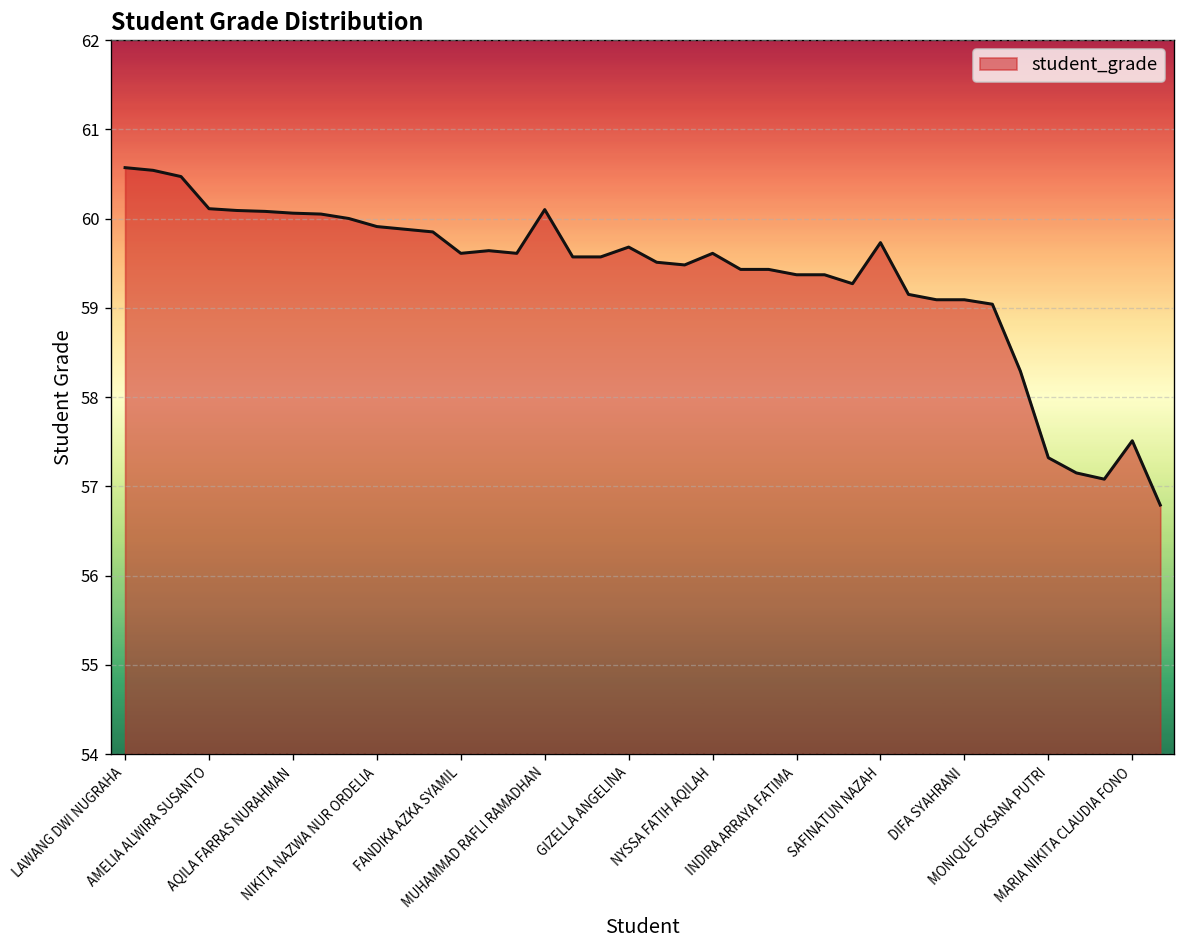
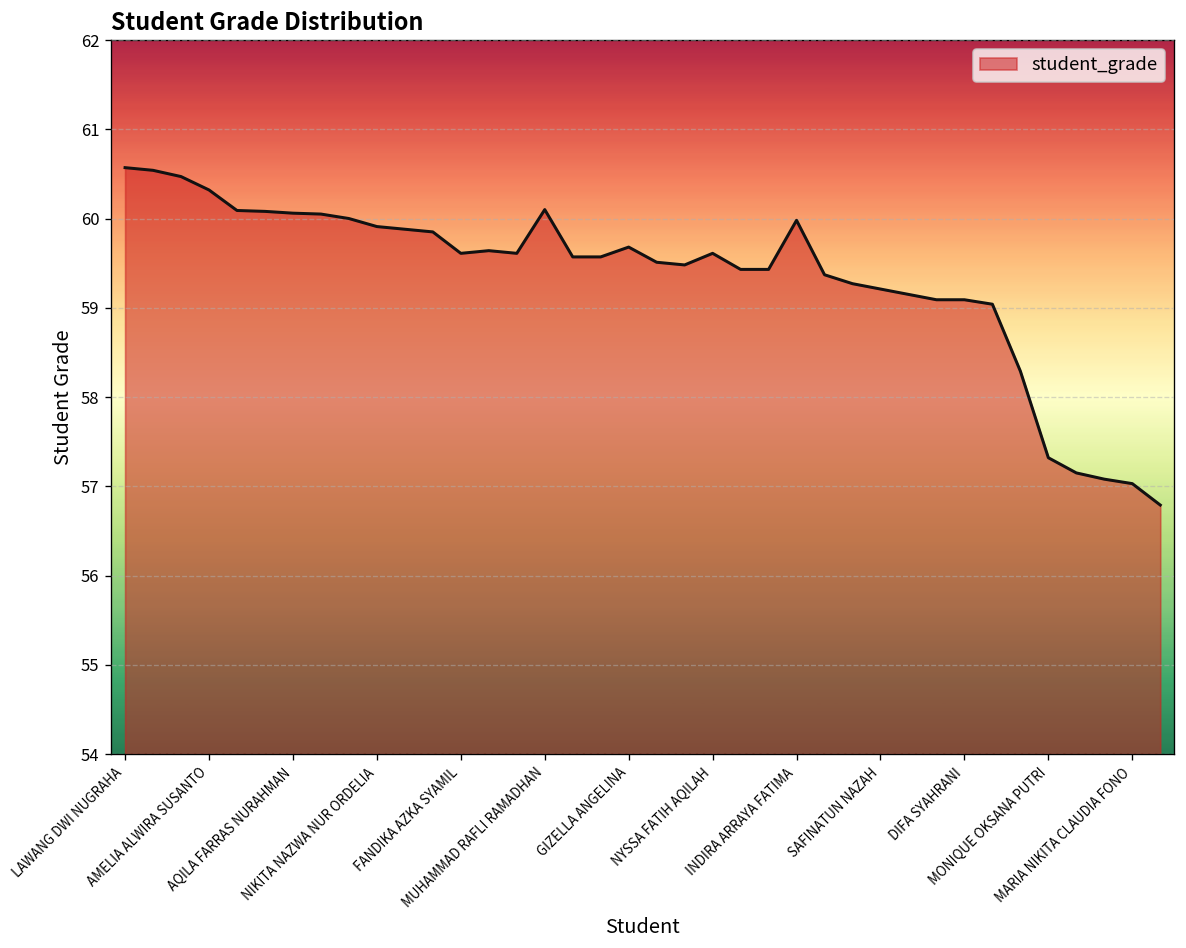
  {
    "LAWANG DWI NUGRAHA": 60.6,
-   "AMELIA ALWIRA SUSANTO": 60.1,
+   "AMELIA ALWIRA SUSANTO": 60.3,
    "AQILA FARRAS NURAHMAN": 60.1,
    "NIKITA NAZWA NUR ORDELIA": 59.9,
    "FANDIKA AZKA SYAMIL": 59.6,
    "MUHAMMAD RAFLI RAMADHAN": 60.1,
    "GIZELLA ANGELINA": 59.7,
    "NYSSA FATIH AQILAH": 59.6,
-   "INDIRA ARRAYA FATIMA": 59.4,
-   "SAFINATUN NAZAH": 59.7,
+   "INDIRA ARRAYA FATIMA": 60.0,
+   "SAFINATUN NAZAH": 59.2,
    "DIFA SYAHRANI": 59.1,
    "MONIQUE OKSANA PUTRI": 57.3,
-   "MARIA NIKITA CLAUDIA FONO": 57.5
+   "MARIA NIKITA CLAUDIA FONO": 57.0
  }
